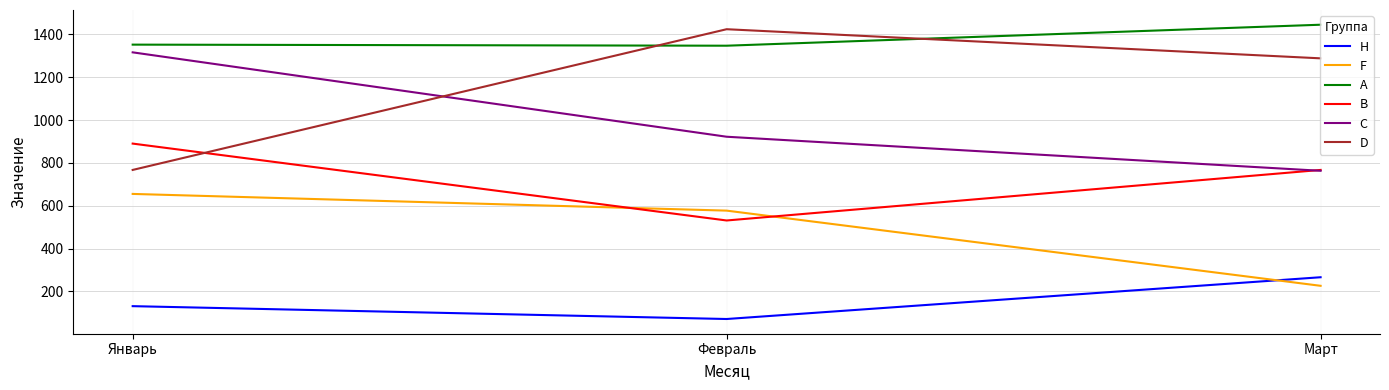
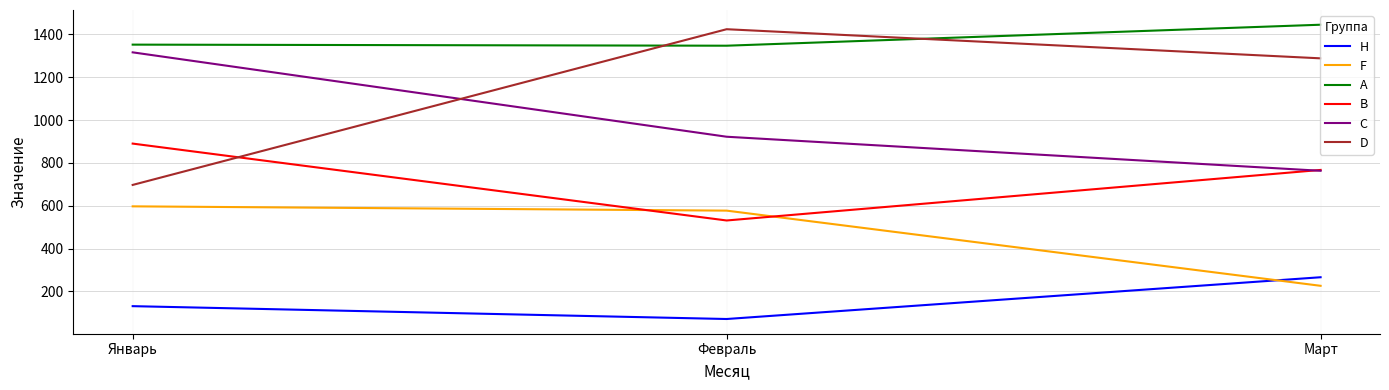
  {
    "H": {
      "Январь": 130,
      "Февраль": 70,
      "Март": 270
    },
    "F": {
-     "Январь": 660,
+     "Январь": 600,
      "Февраль": 580,
      "Март": 230
    },
    "A": {
      "Январь": 1350,
      "Февраль": 1350
    },
    "B": {
      "Январь": 890,
      "Февраль": 530
    },
    "C": {
      "Январь": 1320,
      "Февраль": 920
    },
    "D": {
-     "Январь": 770,
+     "Январь": 700,
      "Февраль": 1420
    }
  }
